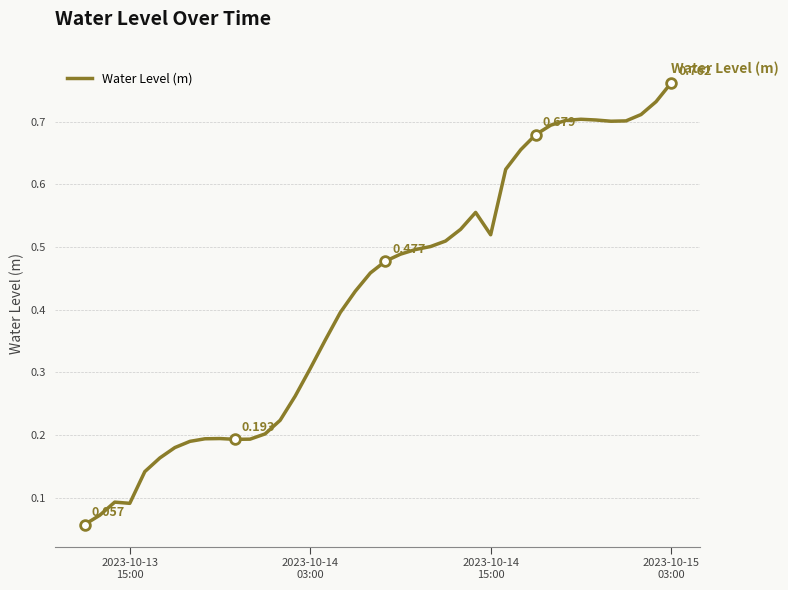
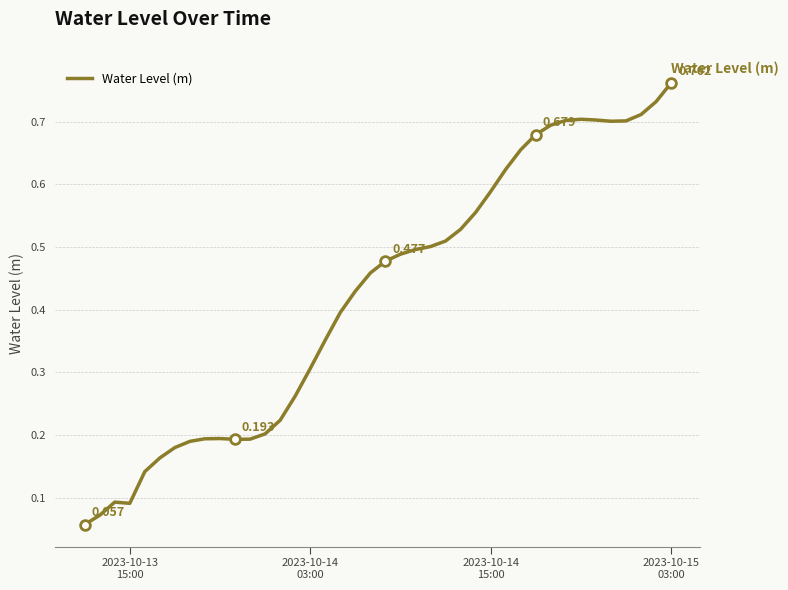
  {
    "Water Level (m)": {
      "2023-10-13 15:00": 0.09,
      "2023-10-14 03:00": 0.31,
-     "2023-10-14 15:00": 0.52
+     "2023-10-14 15:00": 0.59
    }
  }
